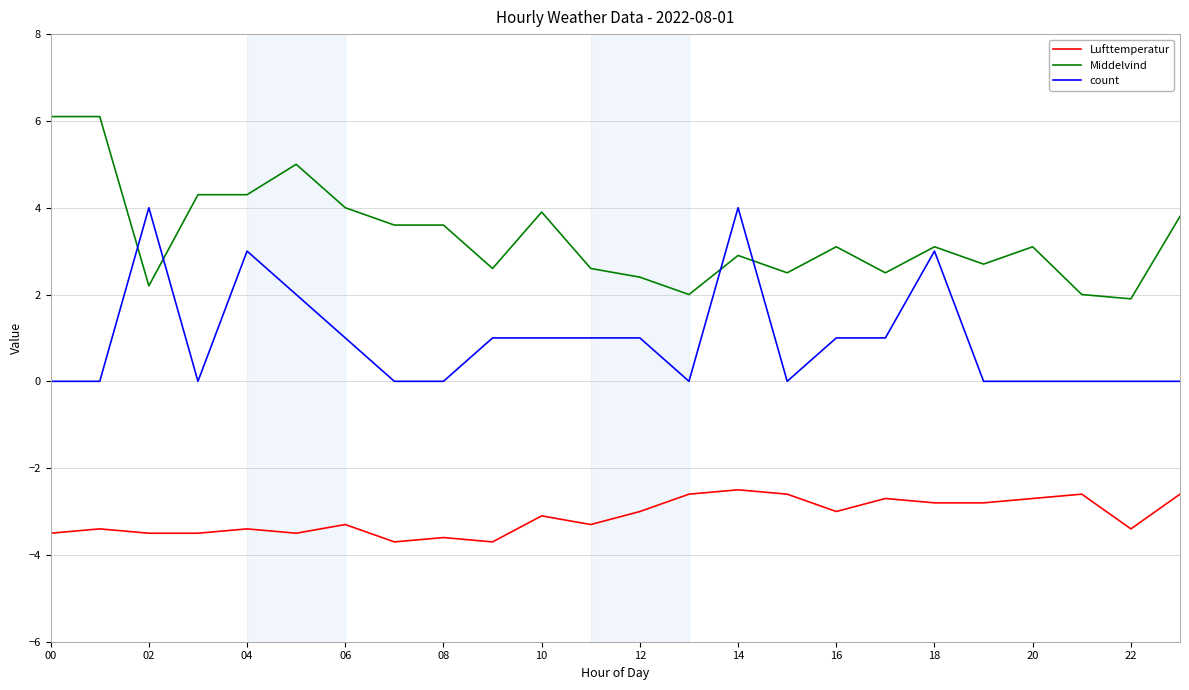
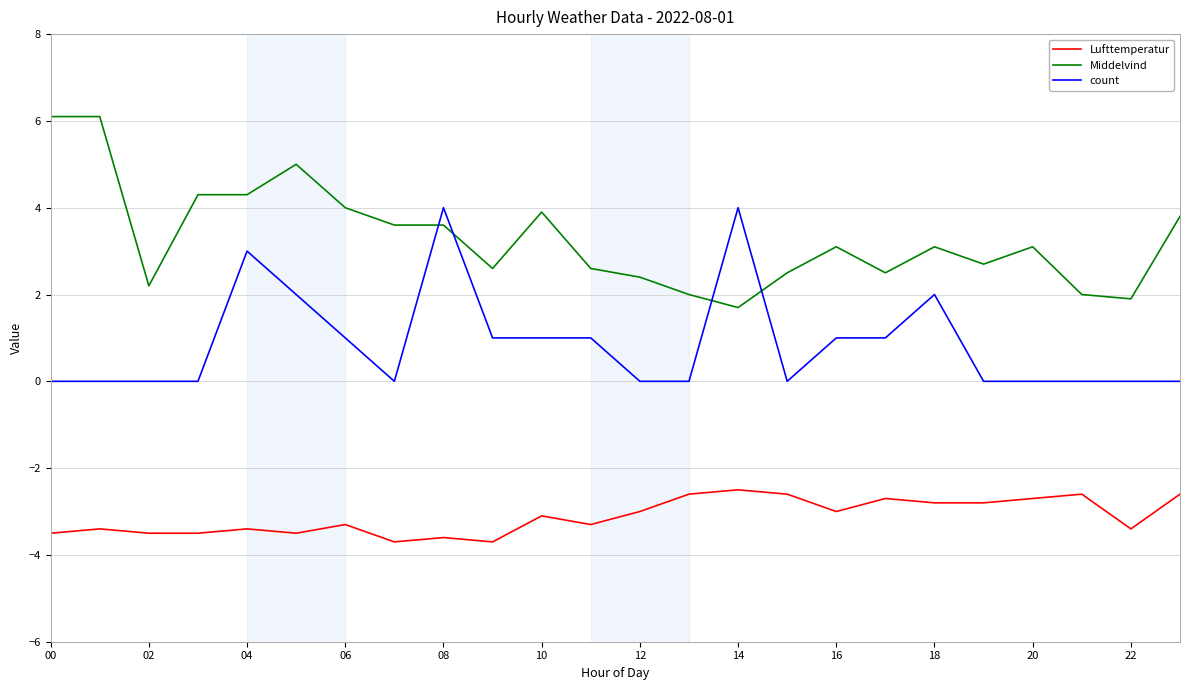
  {
    "Lufttemperatur": {
      "00": -3.5,
      "02": -3.5,
      "04": -3.4,
      "06": -3.3,
      "08": -3.6,
      "10": -3.1,
      "12": -3.0,
      "14": -2.5,
      "16": -3.0,
      "18": -2.8,
      "20": -2.7,
      "22": -3.4
    },
    "Middelvind": {
      "00": 6.1,
      "02": 2.2,
      "04": 4.3,
      "06": 4.0,
      "08": 3.6,
      "10": 3.9,
      "12": 2.4,
-     "14": 2.9,
+     "14": 1.7,
      "16": 3.1,
      "18": 3.1,
      "20": 3.1,
      "22": 1.9
    },
    "count": {
      "00": 0,
-     "02": 4,
+     "02": 0,
      "04": 3,
      "06": 1,
-     "08": 0,
+     "08": 4,
      "10": 1,
-     "12": 1,
+     "12": 0,
      "14": 4,
      "16": 1,
-     "18": 3,
+     "18": 2,
      "20": 0,
      "22": 0
    }
  }
